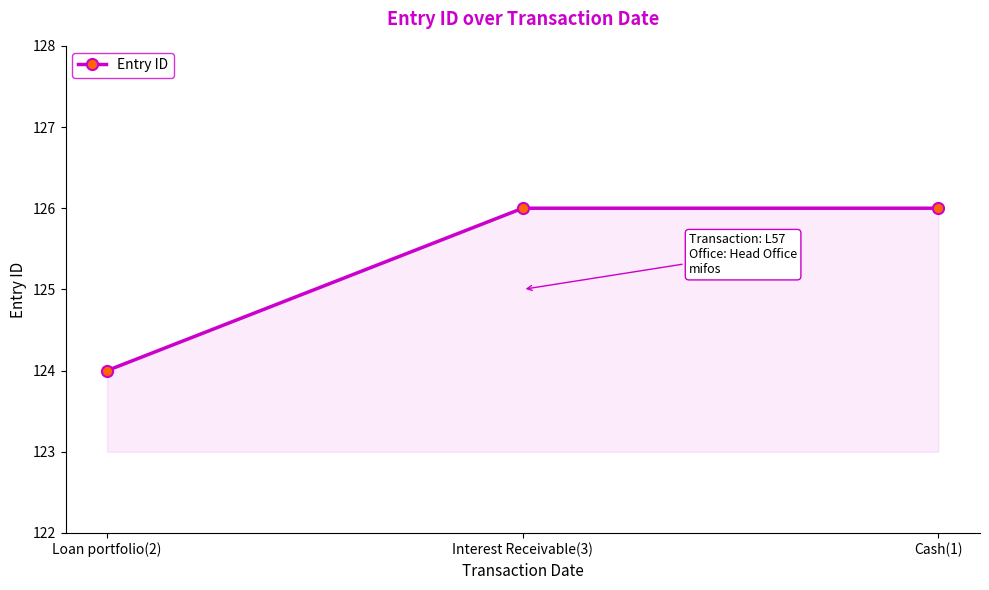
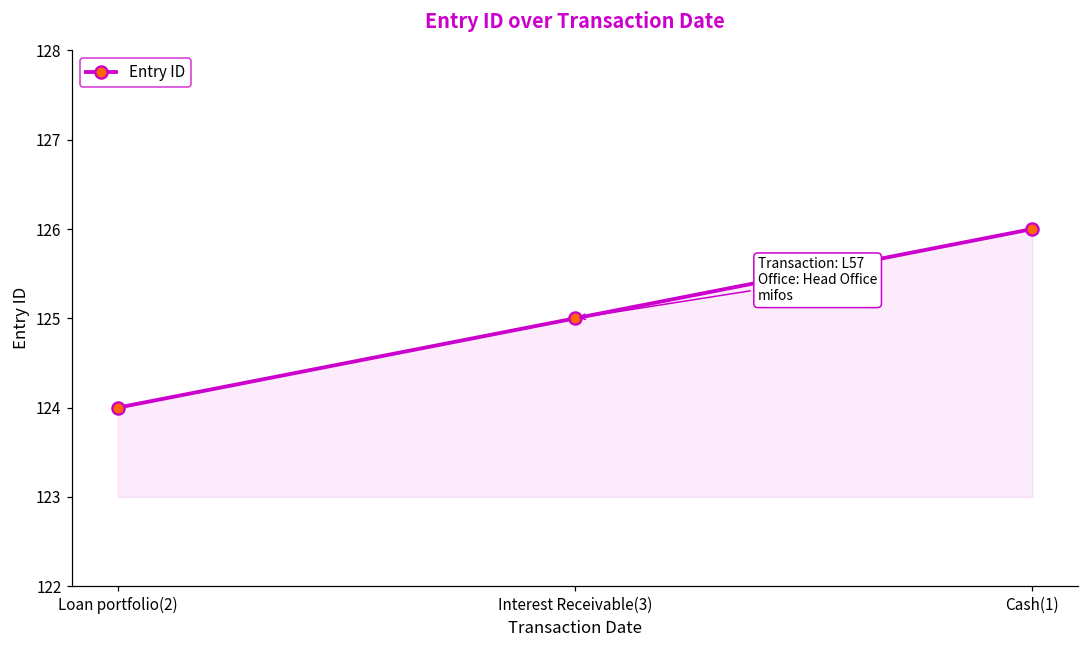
  {
    "Loan portfolio(2)": 124,
-   "Interest Receivable(3)": 126,
+   "Interest Receivable(3)": 125,
    "Cash(1)": 126
  }
